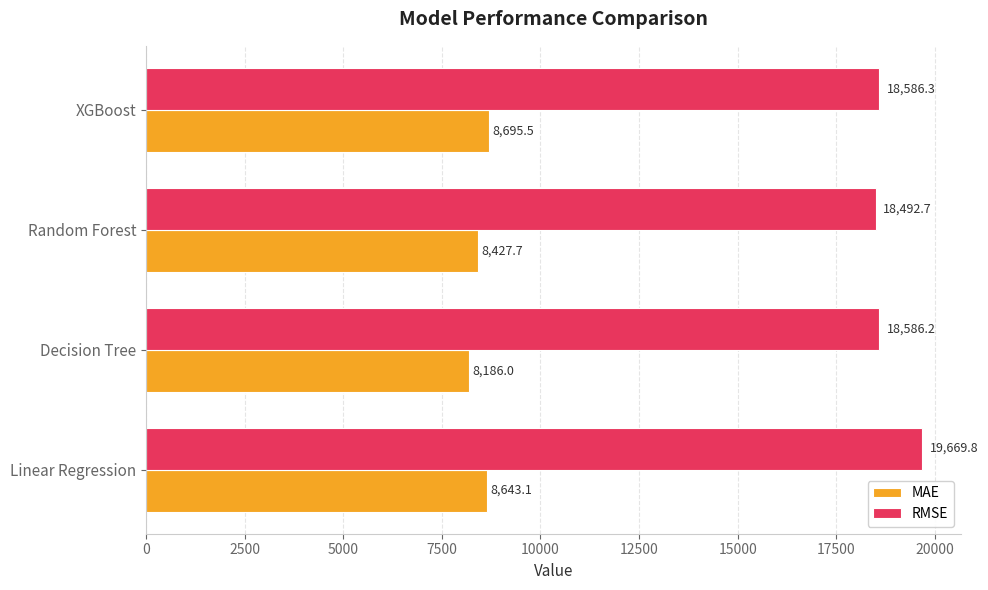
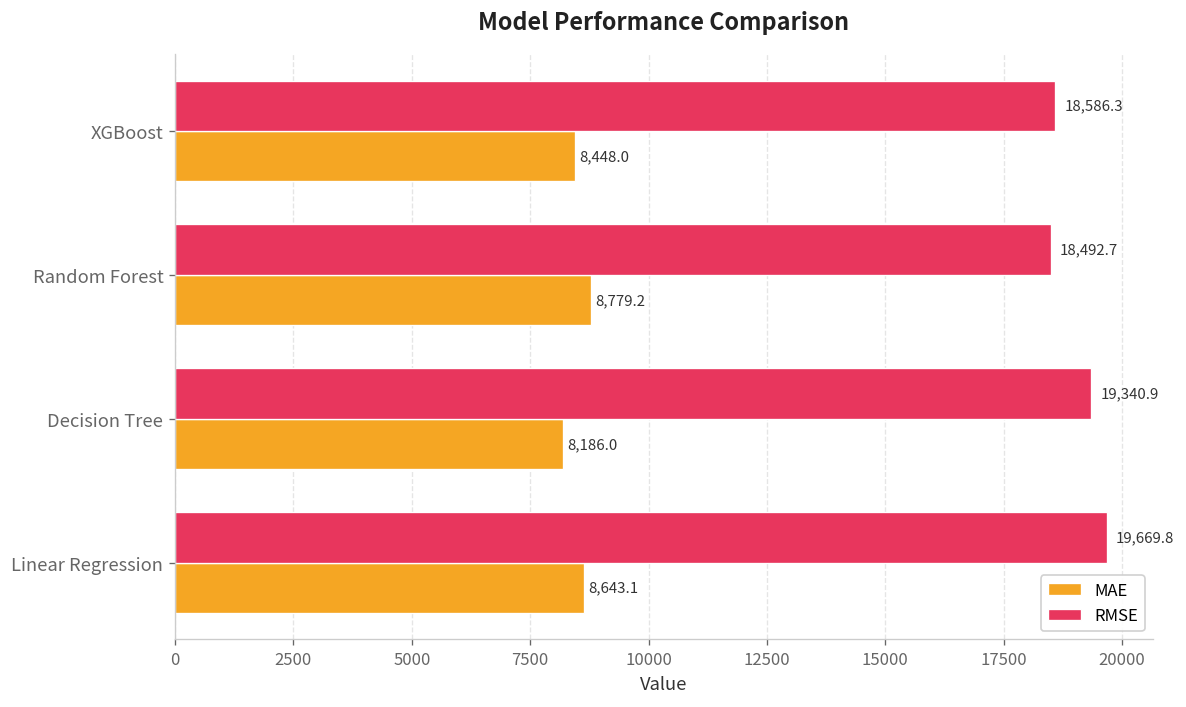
  {
    "MAE": {
-     "XGBoost": "8,695.5",
-     "Random Forest": "8,427.7",
+     "XGBoost": "8,448.0",
+     "Random Forest": "8,779.2",
      "Decision Tree": "8,186.0",
      "Linear Regression": "8,643.1"
    },
    "RMSE": {
      "XGBoost": "18,586.3",
      "Random Forest": "18,492.7",
-     "Decision Tree": "18,586.2",
+     "Decision Tree": "19,340.9",
      "Linear Regression": "19,669.8"
    }
  }
